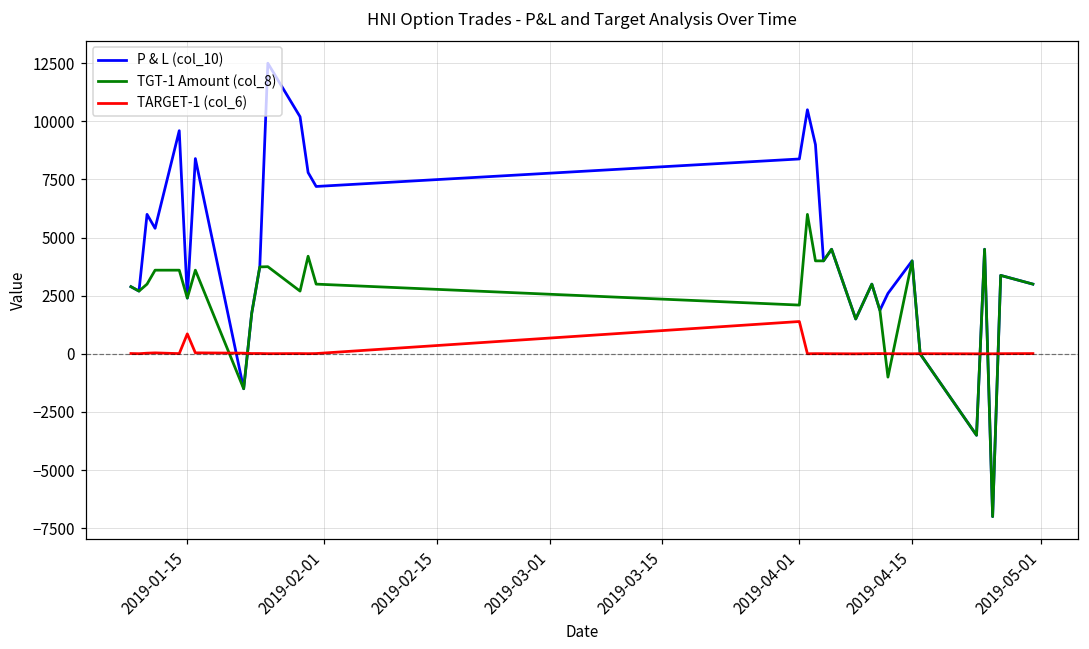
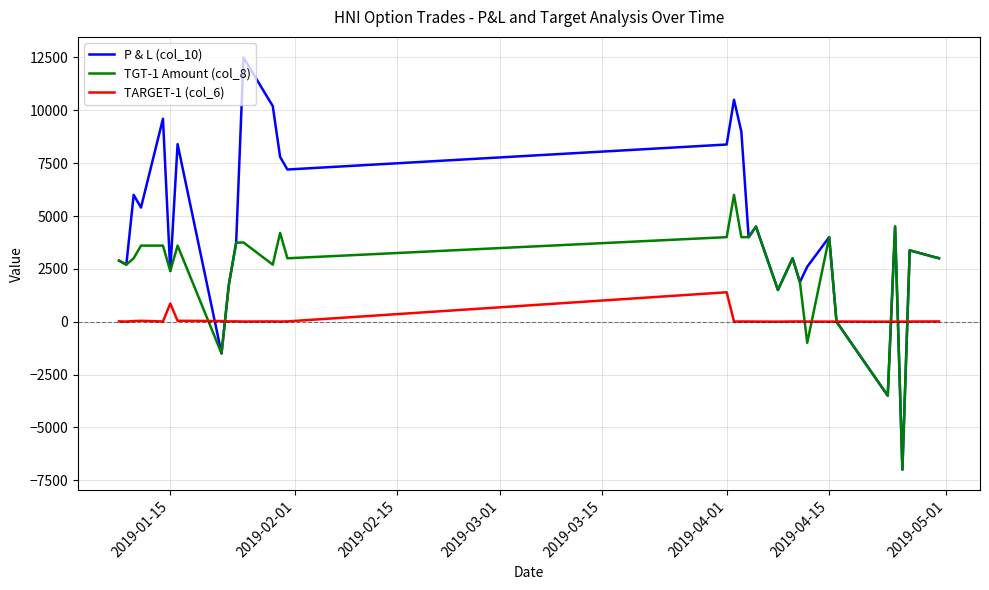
  {
    "P & L (col_10)": {
      "2019-04-01": 8400
    },
    "TGT-1 Amount (col_8)": {
-     "2019-04-01": 2100
+     "2019-04-01": 4000
    },
    "TARGET-1 (col_6)": {
      "2019-01-15": 900,
      "2019-04-01": 1400,
      "2019-04-15": 0
    }
  }
